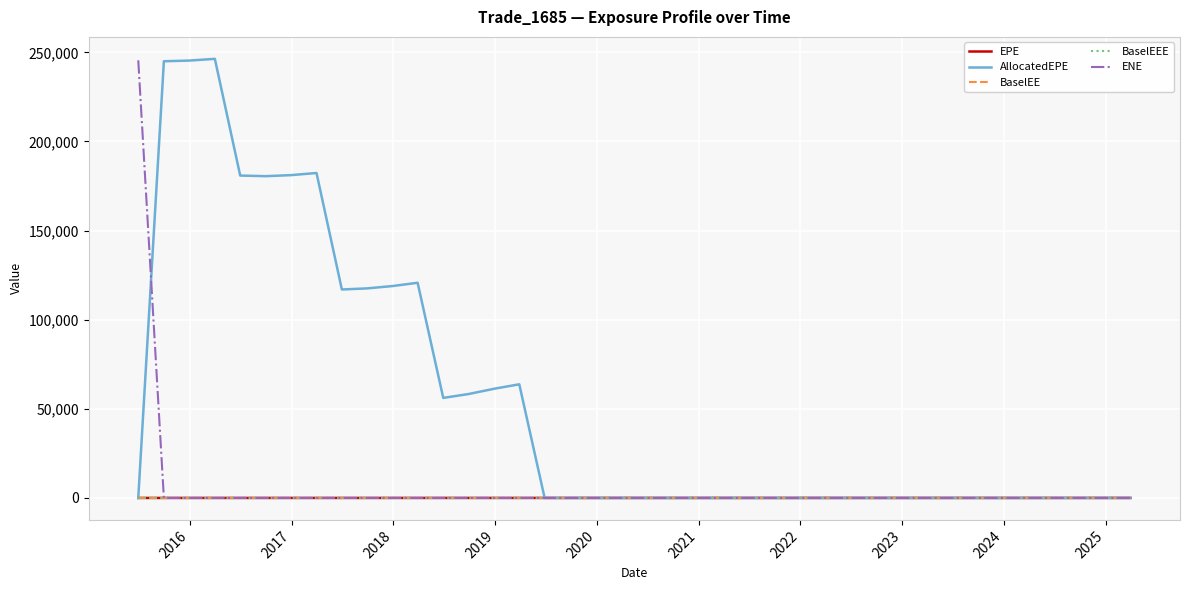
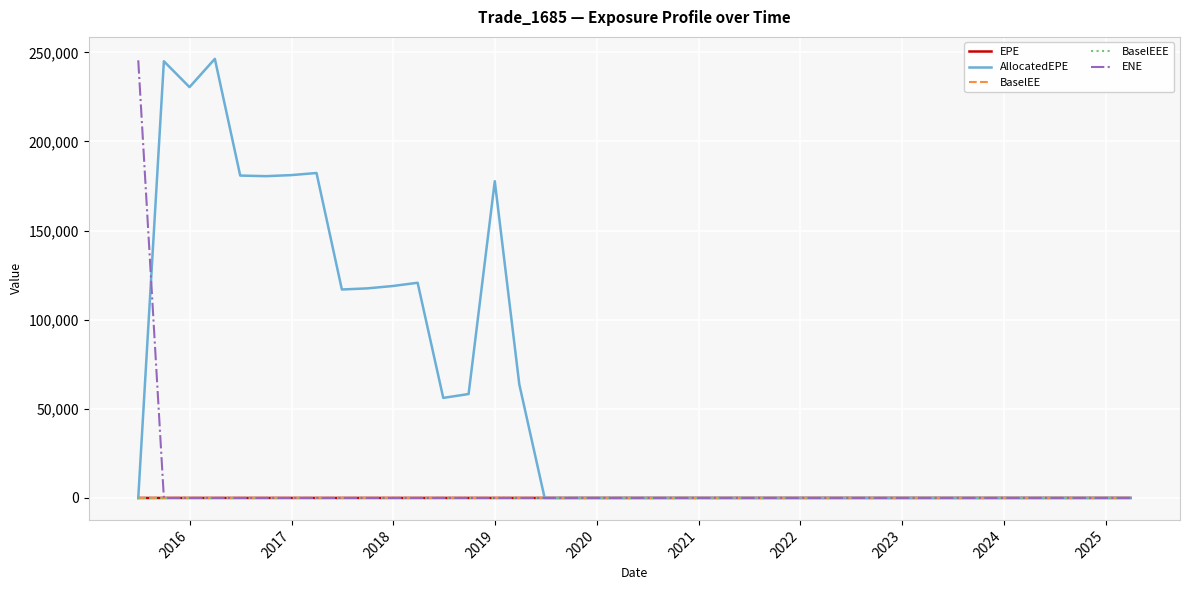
  {
    "AllocatedEPE": {
-     "2016": "245,000",
-     "2019": "61,000"
+     "2016": "230,000",
+     "2019": "178,000"
    }
  }
